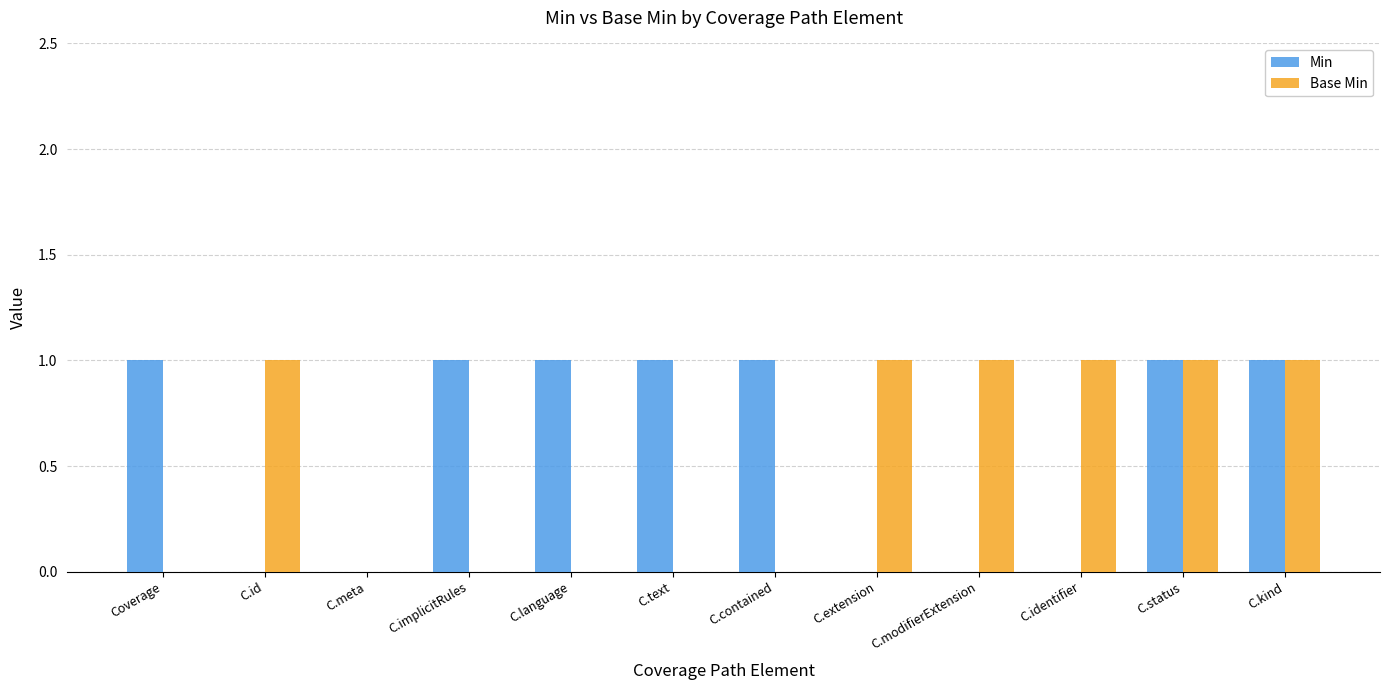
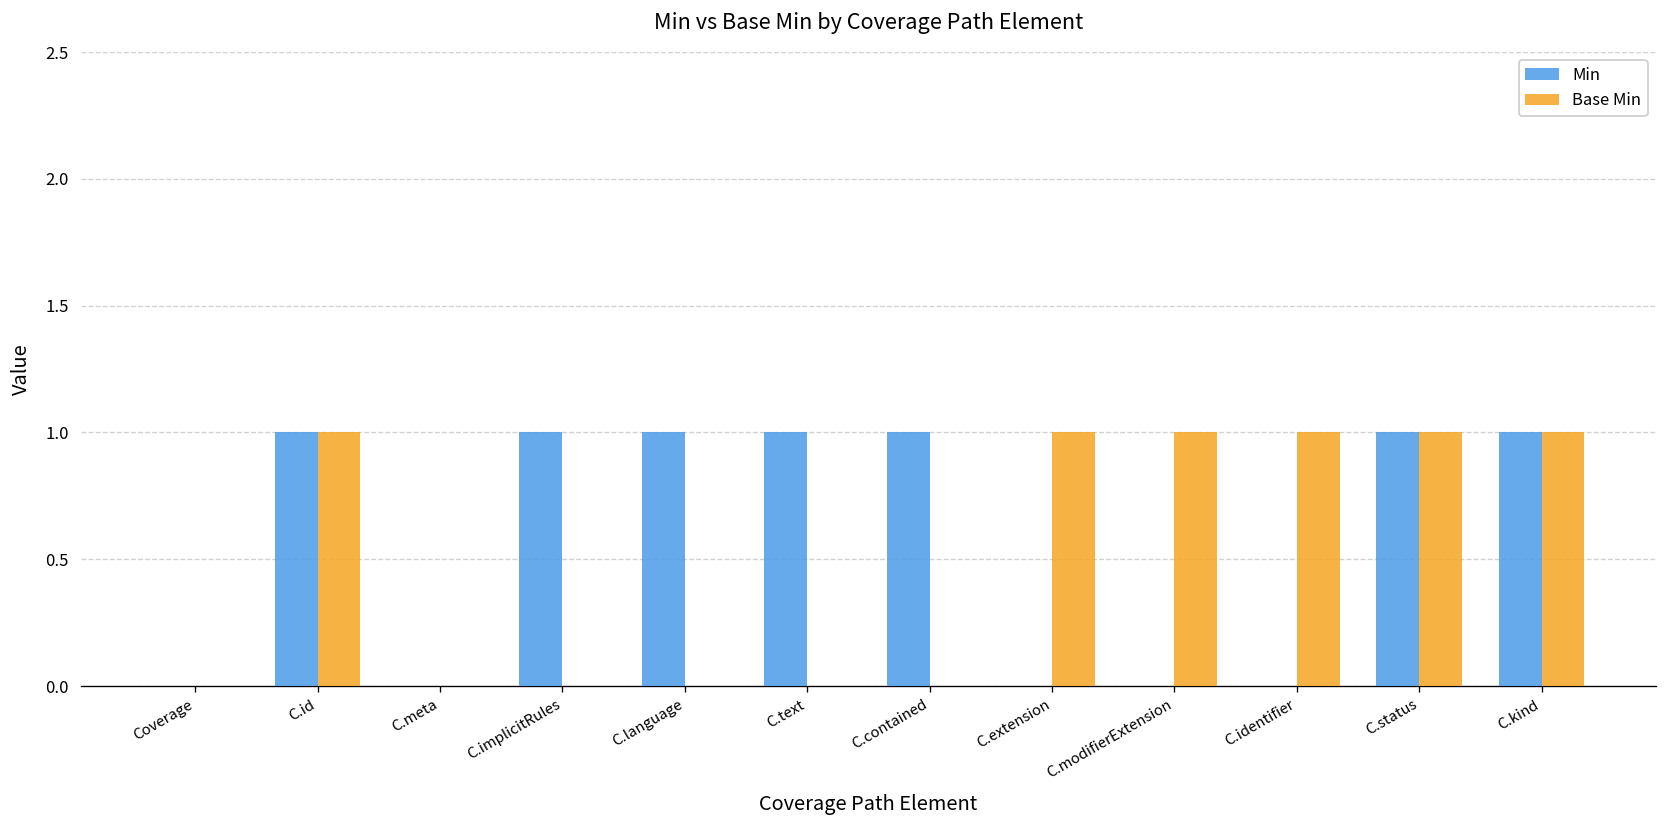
  {
    "Min": {
-     "Coverage": 1,
-     "C.id": 0,
+     "Coverage": 0,
+     "C.id": 1,
      "C.meta": 0,
      "C.implicitRules": 1,
      "C.language": 1,
      "C.text": 1,
      "C.contained": 1,
      "C.extension": 0,
      "C.modifierExtension": 0,
      "C.identifier": 0,
      "C.status": 1,
      "C.kind": 1
    },
    "Base Min": {
      "Coverage": 0,
      "C.id": 1,
      "C.meta": 0,
      "C.implicitRules": 0,
      "C.language": 0,
      "C.text": 0,
      "C.contained": 0,
      "C.extension": 1,
      "C.modifierExtension": 1,
      "C.identifier": 1,
      "C.status": 1,
      "C.kind": 1
    }
  }
